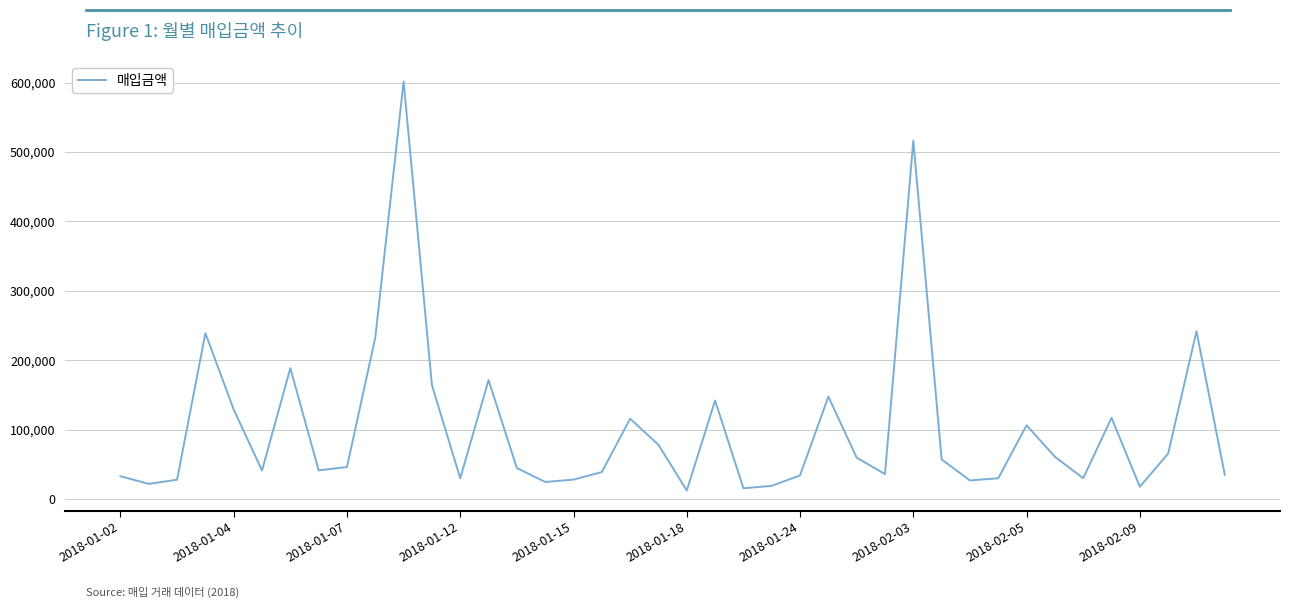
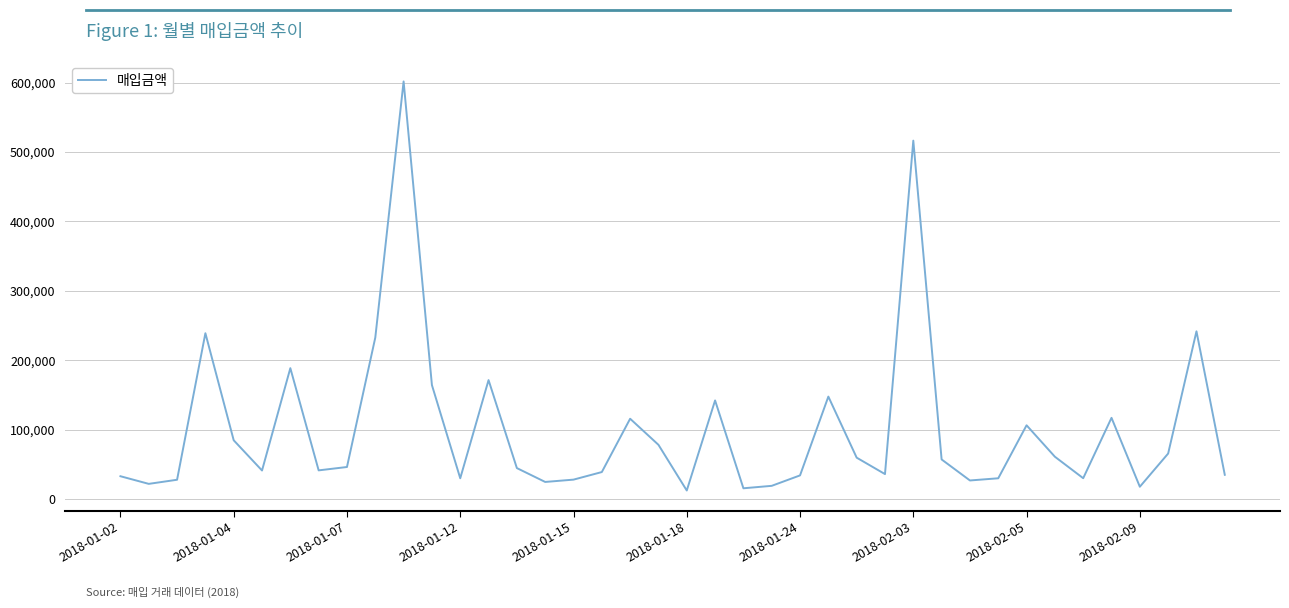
  {
-   "2018-01-04": "130,000",
+   "2018-01-04": "80,000",
    "2018-01-18": "10,000",
    "2018-02-03": "520,000"
  }
